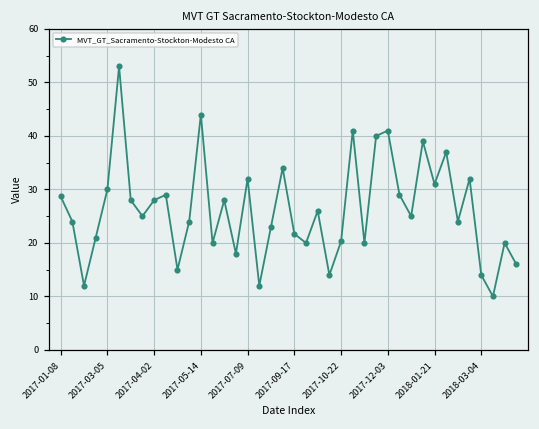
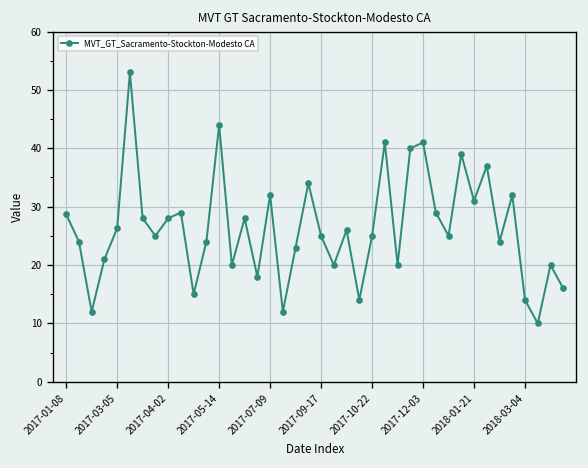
  {
    "2017-01-08": 29,
-   "2017-03-05": 30,
+   "2017-03-05": 26,
    "2017-04-02": 28,
    "2017-05-14": 44,
    "2017-07-09": 32,
-   "2017-09-17": 22,
-   "2017-10-22": 20,
+   "2017-09-17": 25,
+   "2017-10-22": 25,
    "2017-12-03": 41,
    "2018-01-21": 31,
    "2018-03-04": 14
  }
